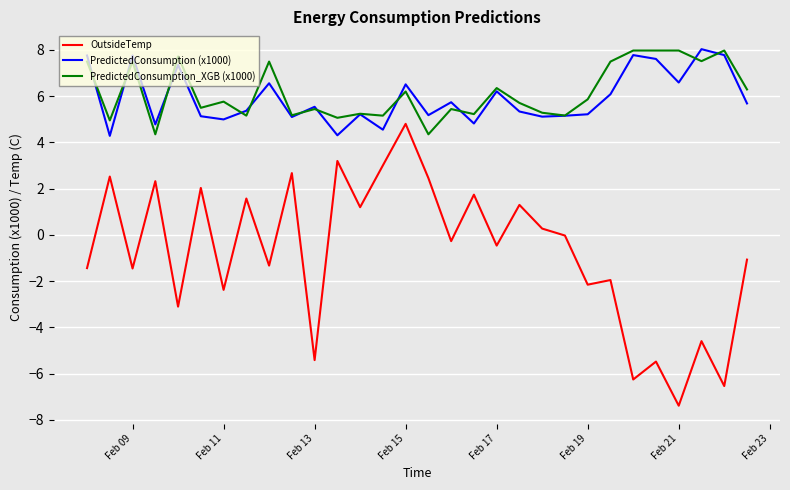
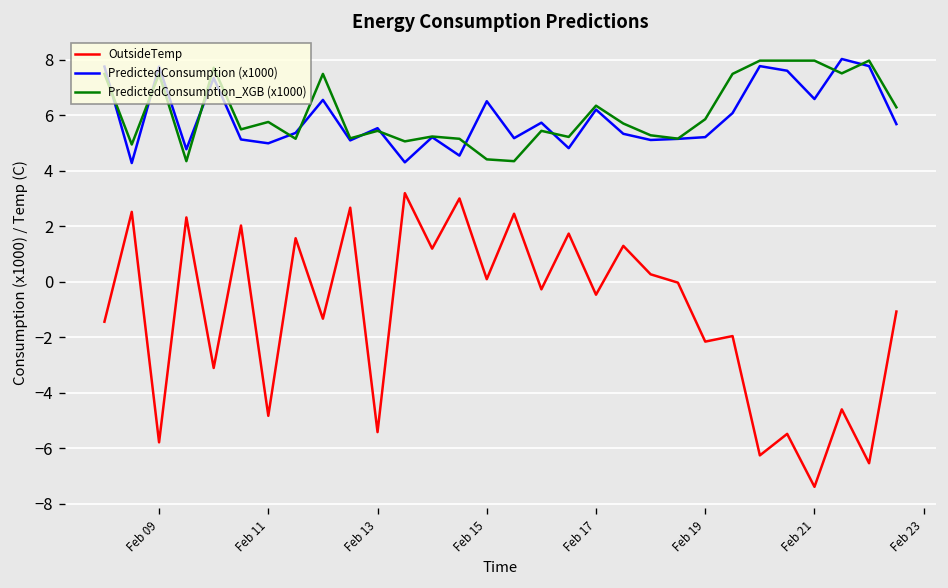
  {
    "OutsideTemp": {
-     "Feb 09": -1.5,
-     "Feb 11": -2.4,
+     "Feb 09": -5.8,
+     "Feb 11": -4.8,
      "Feb 13": -5.4,
-     "Feb 15": 4.8,
+     "Feb 15": 0.1,
      "Feb 17": -0.5,
      "Feb 19": -2.2,
      "Feb 21": -7.4
    },
    "PredictedConsumption (x1000)": {
      "Feb 11": 5.0,
      "Feb 15": 6.5,
      "Feb 17": 6.2,
      "Feb 19": 5.2,
      "Feb 21": 6.6
    },
    "PredictedConsumption_XGB (x1000)": {
      "Feb 11": 5.8,
-     "Feb 15": 6.2,
+     "Feb 15": 4.4,
      "Feb 17": 6.4,
      "Feb 19": 5.9,
      "Feb 21": 8.0
    }
  }
